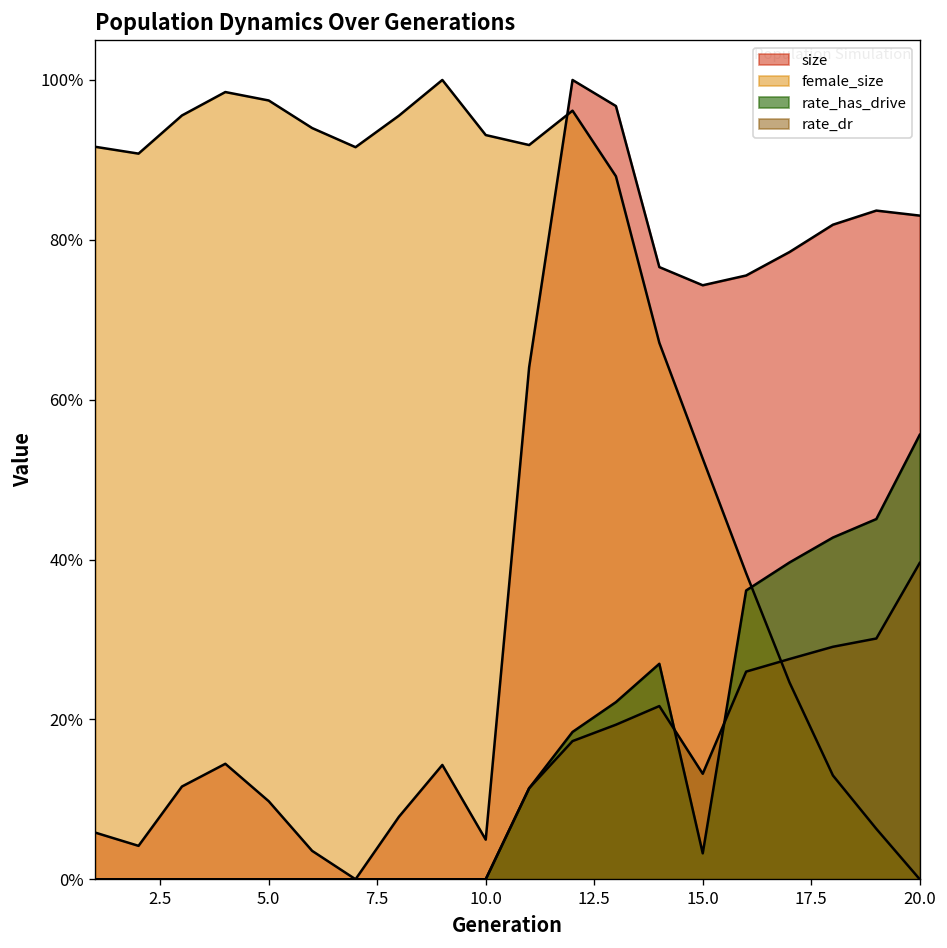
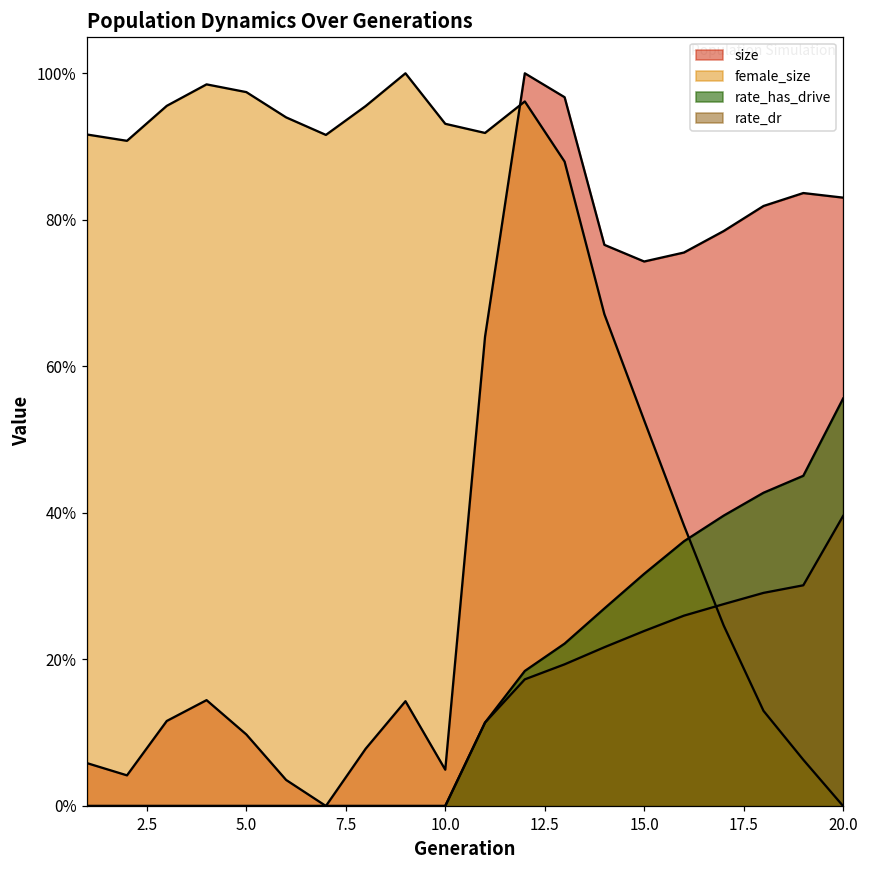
  {
    "size": {
      "5.0": "10%",
      "10.0": "5%",
      "15.0": "74%",
      "20.0": "83%"
    },
    "female_size": {
      "5.0": "97%",
      "10.0": "93%",
      "15.0": "53%",
      "20.0": "0%"
    },
    "rate_has_drive": {
-     "15.0": "3%",
+     "15.0": "32%",
      "20.0": "56%"
    },
    "rate_dr": {
-     "15.0": "13%",
+     "15.0": "24%",
      "20.0": "40%"
    }
  }
